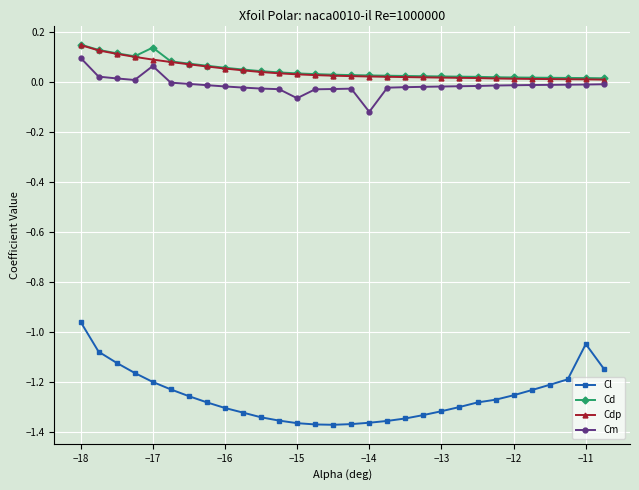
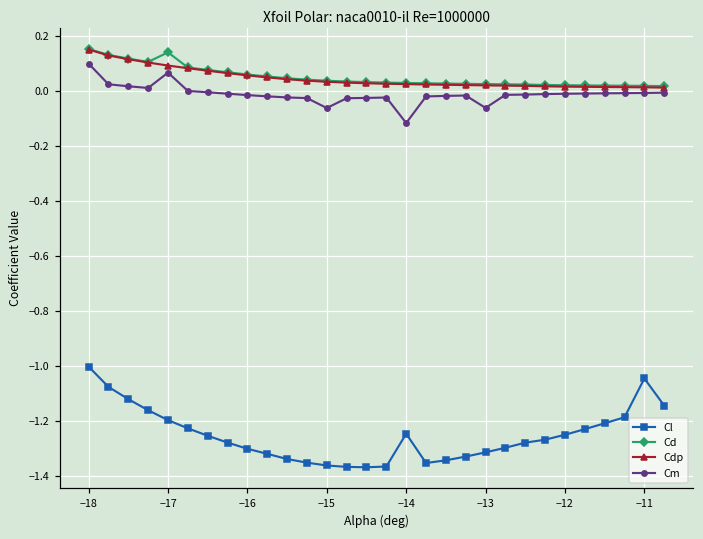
  {
    "Cl": {
-     "−18": -0.96,
+     "−18": -1.00,
      "−17": -1.20,
      "−16": -1.30,
      "−15": -1.36,
-     "−14": -1.36,
+     "−14": -1.25,
      "−13": -1.32,
      "−12": -1.25,
      "−11": -1.05
    },
    "Cd": {
      "−17": 0.14
    },
    "Cdp": {
      "−17": 0.09
    },
    "Cm": {
      "−18": 0.10,
      "−17": 0.07,
      "−16": -0.02,
      "−15": -0.06,
      "−14": -0.12,
-     "−13": -0.02,
+     "−13": -0.06,
      "−12": -0.01,
      "−11": -0.01
    }
  }
